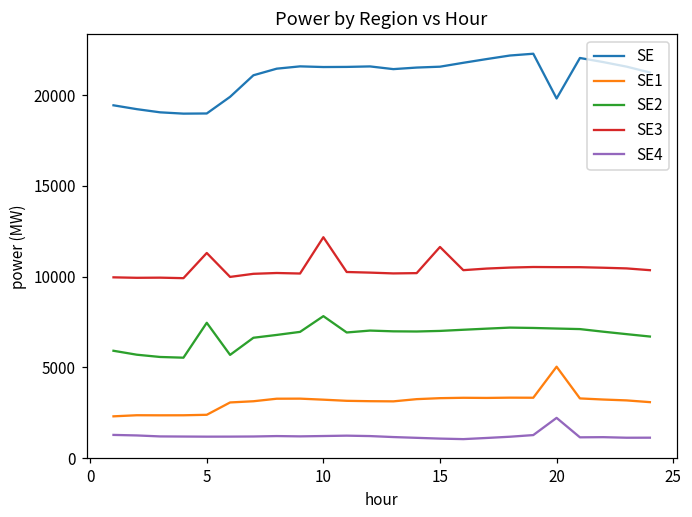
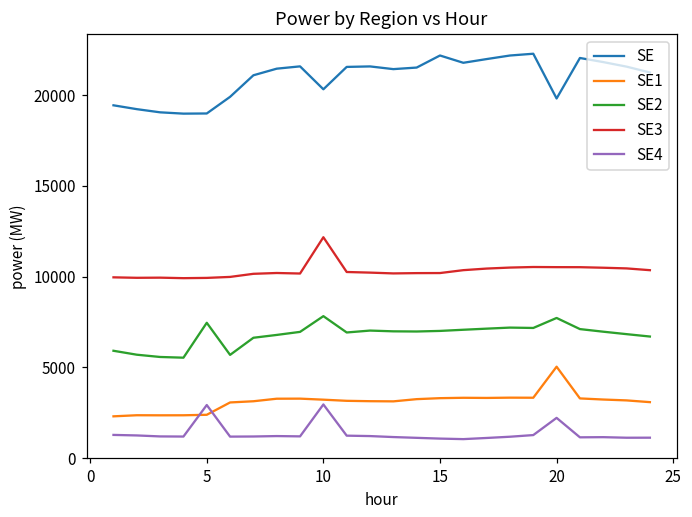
  {
    "SE": {
      "5": 19000,
-     "10": 21500,
-     "15": 21600,
+     "10": 20300,
+     "15": 22200,
      "20": 19800
    },
    "SE1": {
      "5": 2400,
      "10": 3200,
      "15": 3300,
      "20": 5000
    },
    "SE2": {
      "5": 7500,
      "10": 7800,
      "15": 7000,
-     "20": 7100
+     "20": 7700
    },
    "SE3": {
-     "5": 11300,
+     "5": 9900,
      "10": 12200,
-     "15": 11600,
+     "15": 10200,
      "20": 10500
    },
    "SE4": {
-     "5": 1200,
-     "10": 1200,
+     "5": 2900,
+     "10": 3000,
      "15": 1100,
      "20": 2200
    }
  }
